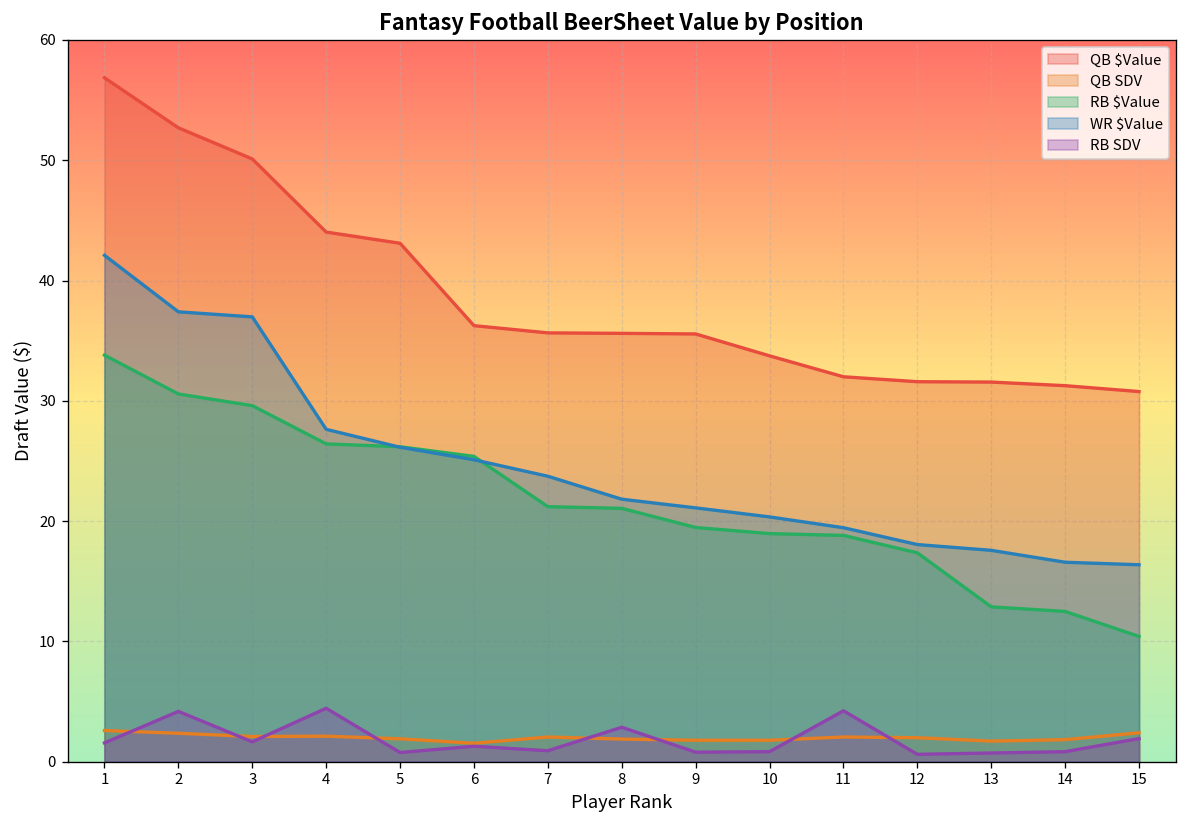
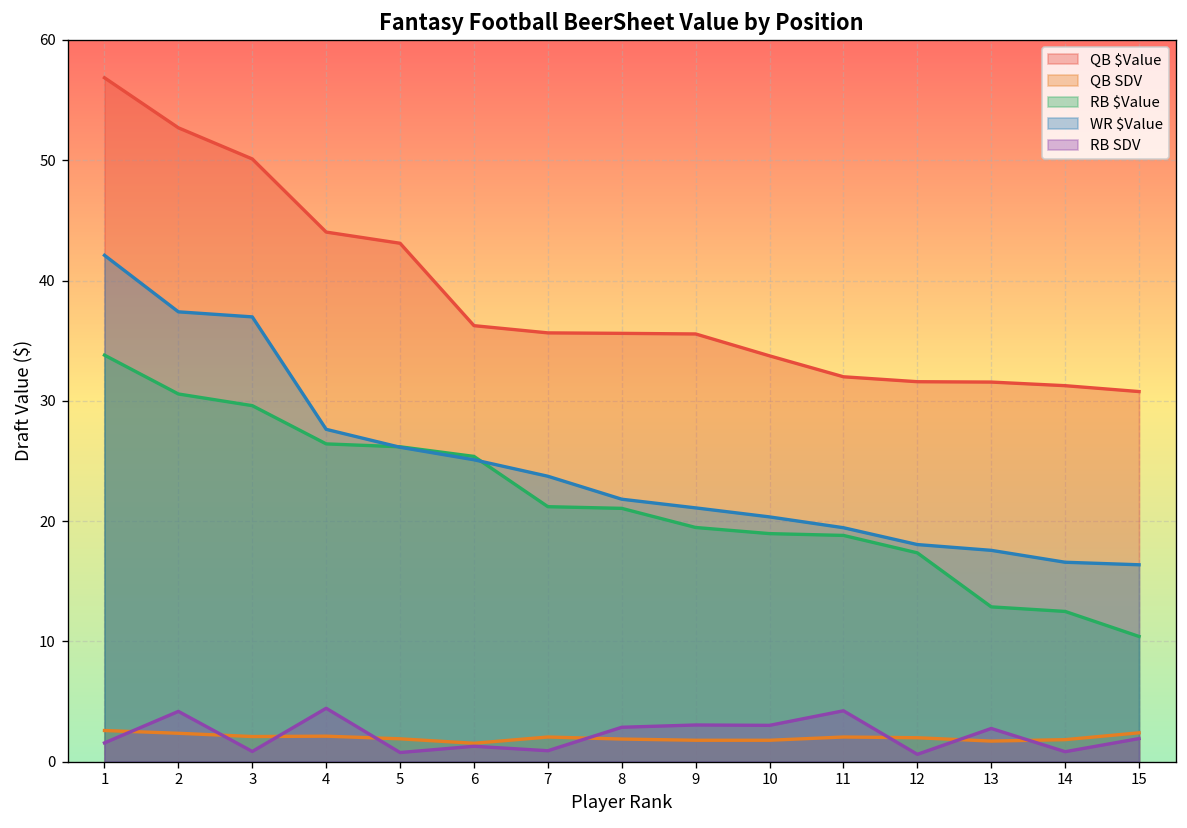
  {
    "RB SDV": {
      "1": 1.6,
      "2": 4.2,
-     "3": 1.7,
+     "3": 0.9,
      "4": 4.4,
      "5": 0.8,
      "7": 0.9,
      "8": 2.9,
-     "9": 0.8,
-     "10": 0.8,
+     "9": 3.1,
+     "10": 3.0,
      "11": 4.2,
      "12": 0.6,
-     "13": 0.7,
+     "13": 2.8,
      "14": 0.8,
      "15": 1.9
    }
  }
